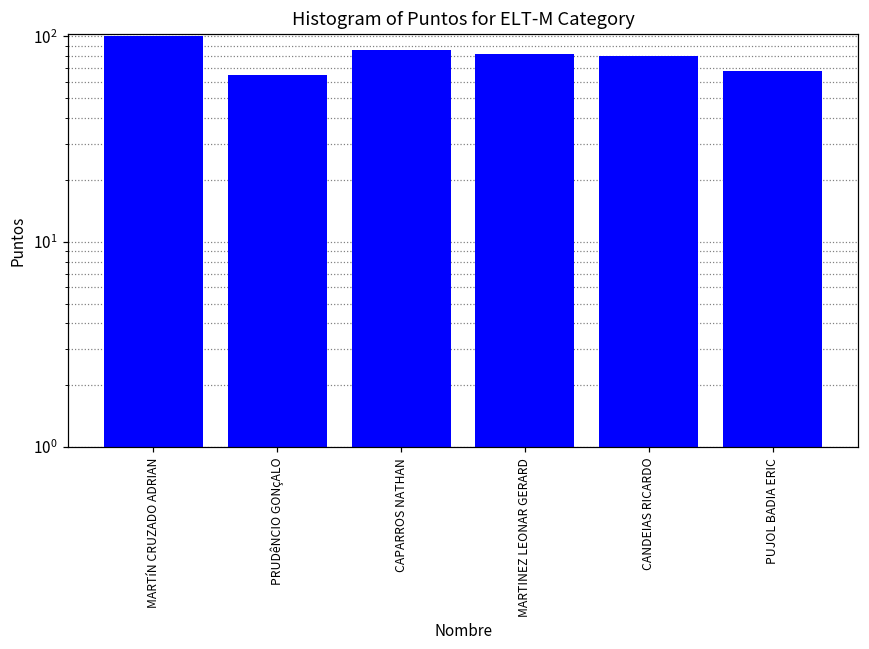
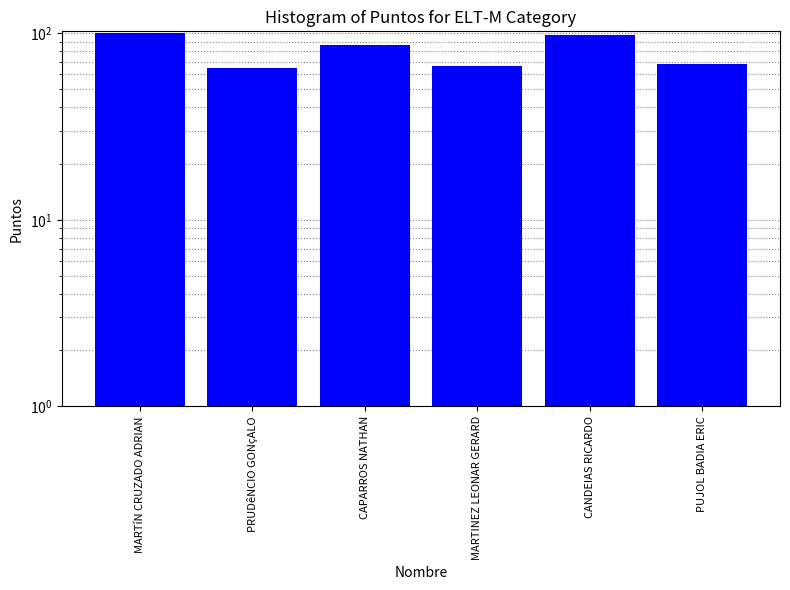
  {
    "MARTíN CRUZADO ADRIAN": 100,
    "PRUDêNCIO GONçALO": 65,
    "CAPARROS NATHAN": 90,
-   "MARTINEZ LEONAR GERARD": 80,
-   "CANDEIAS RICARDO": 80,
+   "MARTINEZ LEONAR GERARD": 67,
+   "CANDEIAS RICARDO": 100,
    "PUJOL BADIA ERIC": 68
  }
